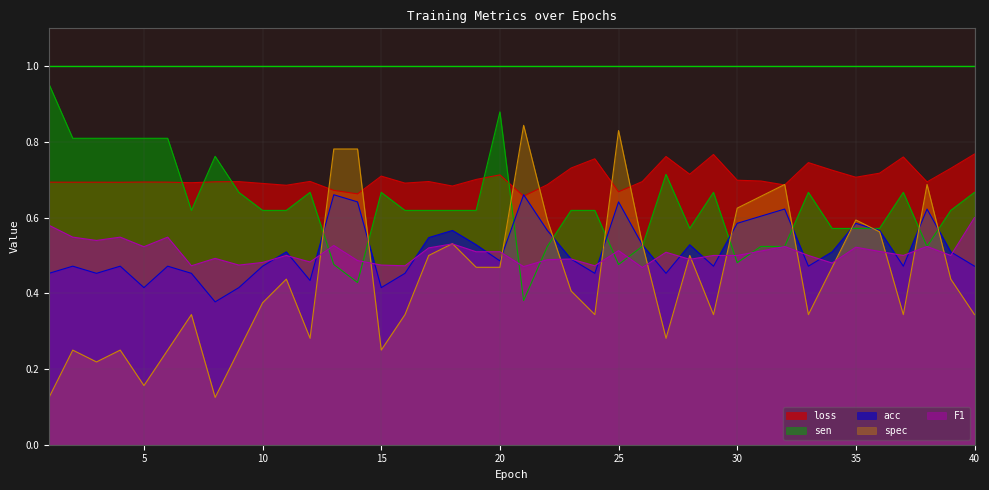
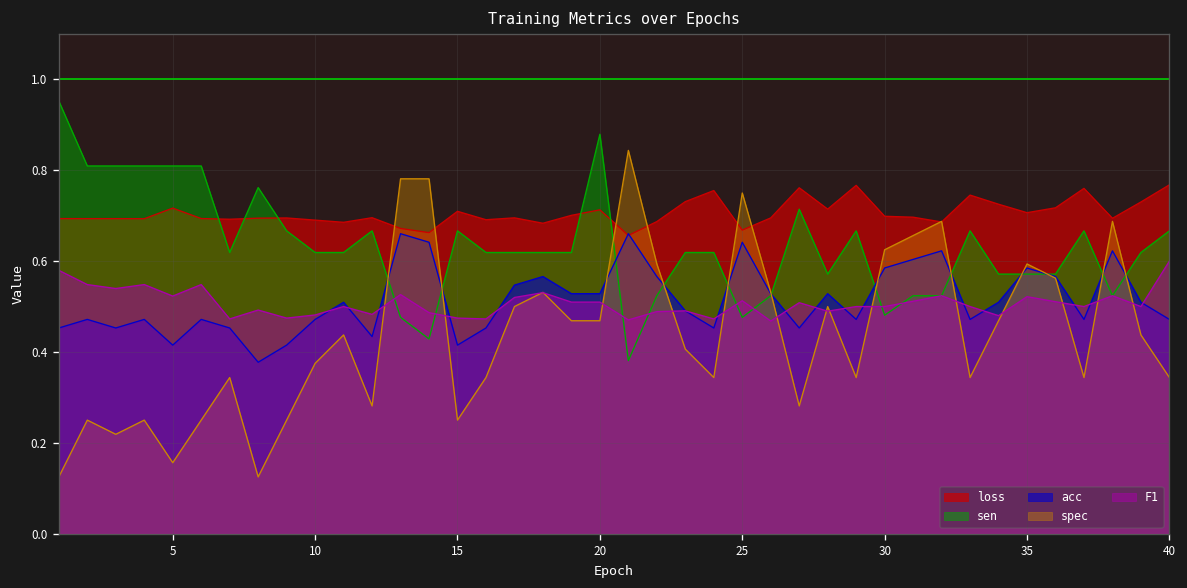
  {
    "loss": {
-     "5": 0.69,
+     "5": 0.72,
      "10": 0.69,
      "15": 0.71,
      "20": 0.71,
      "25": 0.67,
      "30": 0.70,
      "35": 0.71,
      "40": 0.77
    },
    "sen": {
      "5": 0.81,
      "10": 0.62,
      "15": 0.67,
      "20": 0.88,
      "25": 0.48,
      "30": 0.48,
      "35": 0.57,
      "40": 0.67
    },
    "acc": {
      "5": 0.42,
      "10": 0.47,
      "15": 0.42,
-     "20": 0.49,
+     "20": 0.53,
      "25": 0.64,
      "30": 0.58,
      "35": 0.58,
      "40": 0.47
    },
    "spec": {
      "5": 0.16,
      "10": 0.38,
      "15": 0.25,
      "20": 0.47,
-     "25": 0.83,
+     "25": 0.75,
      "30": 0.63,
      "35": 0.59,
      "40": 0.34
    },
    "F1": {
      "5": 0.52,
      "10": 0.48,
      "15": 0.47,
      "20": 0.51,
      "25": 0.51,
      "30": 0.50,
      "35": 0.52,
      "40": 0.60
    }
  }
